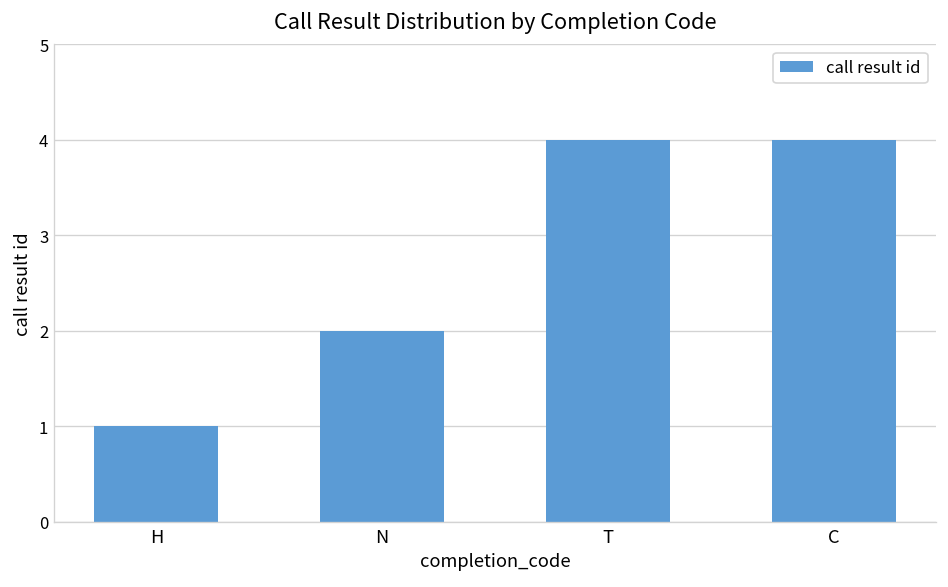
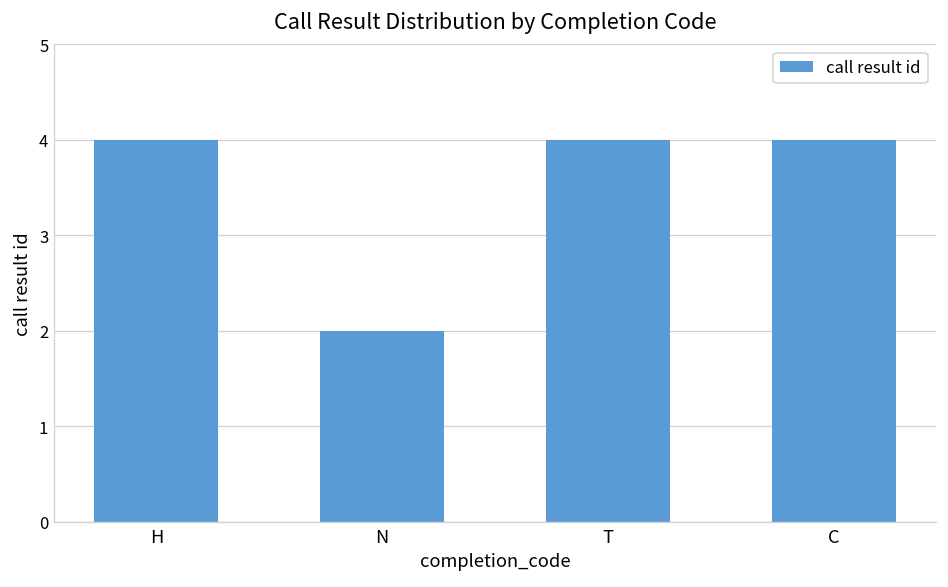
  {
-   "H": 1,
+   "H": 4,
    "N": 2,
    "T": 4,
    "C": 4
  }
